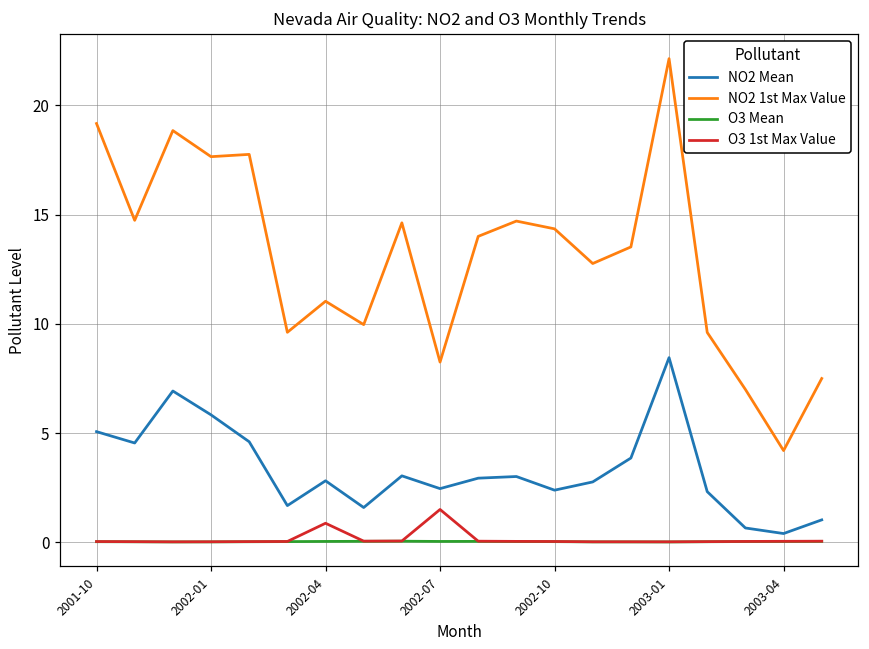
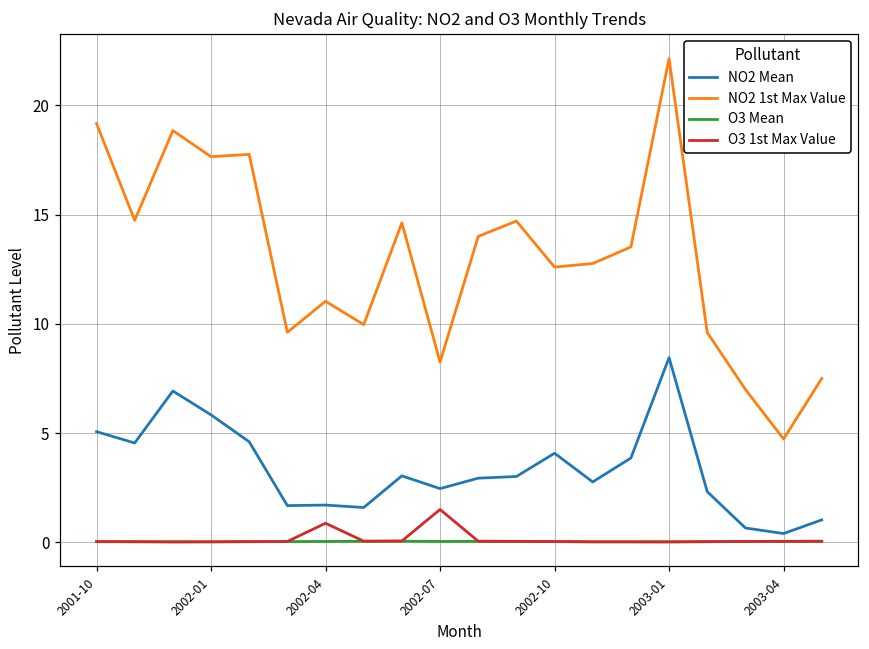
  {
    "NO2 Mean": {
      "2001-10": 5.1,
      "2002-01": 5.8,
-     "2002-04": 2.8,
+     "2002-04": 1.7,
      "2002-07": 2.5,
-     "2002-10": 2.4,
+     "2002-10": 4.1,
      "2003-01": 8.5,
      "2003-04": 0.4
    },
    "NO2 1st Max Value": {
      "2001-10": 19.2,
      "2002-01": 17.6,
      "2002-04": 11.0,
      "2002-07": 8.3,
-     "2002-10": 14.3,
+     "2002-10": 12.6,
      "2003-01": 22.1,
-     "2003-04": 4.2
+     "2003-04": 4.7
    },
    "O3 Mean": {
      "2002-04": 0.0,
      "2002-07": 0.0
    },
    "O3 1st Max Value": {
      "2002-04": 0.9,
      "2002-07": 1.5
    }
  }
